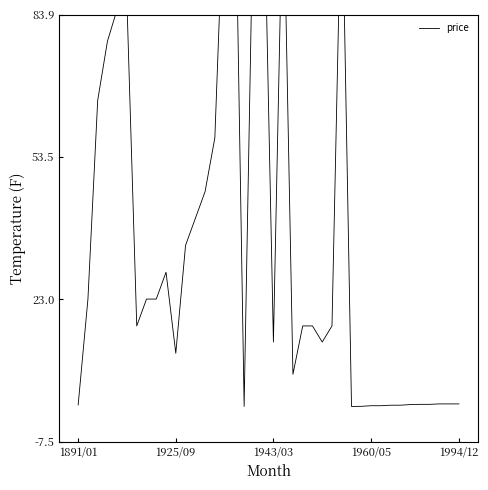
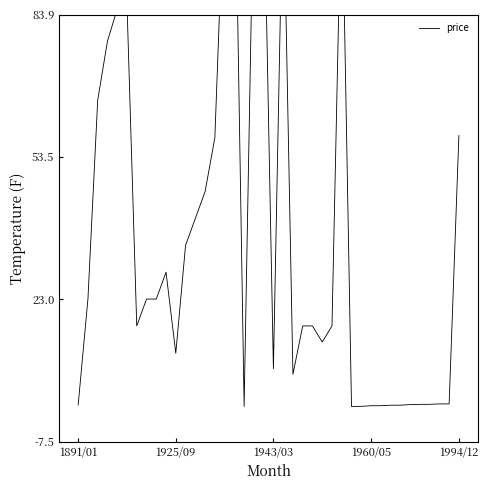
  {
    "1891/01": 0,
    "1925/09": 11,
-   "1943/03": 14,
+   "1943/03": 8,
    "1960/05": 0,
-   "1994/12": 1
+   "1994/12": 58
  }
